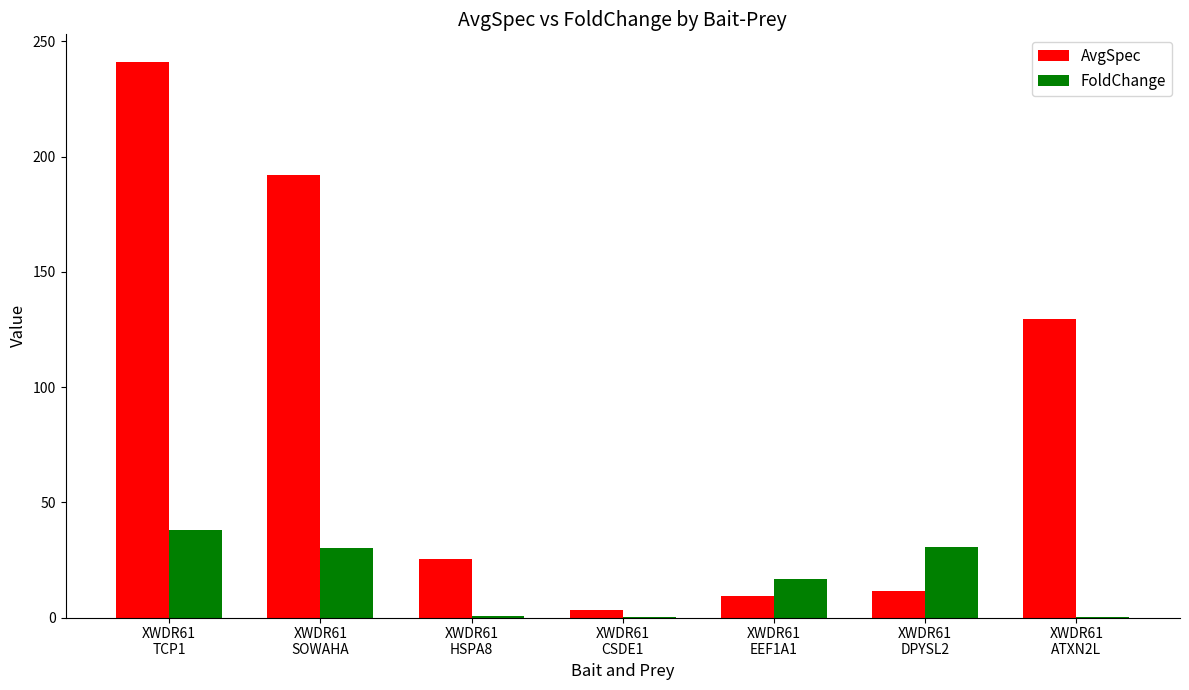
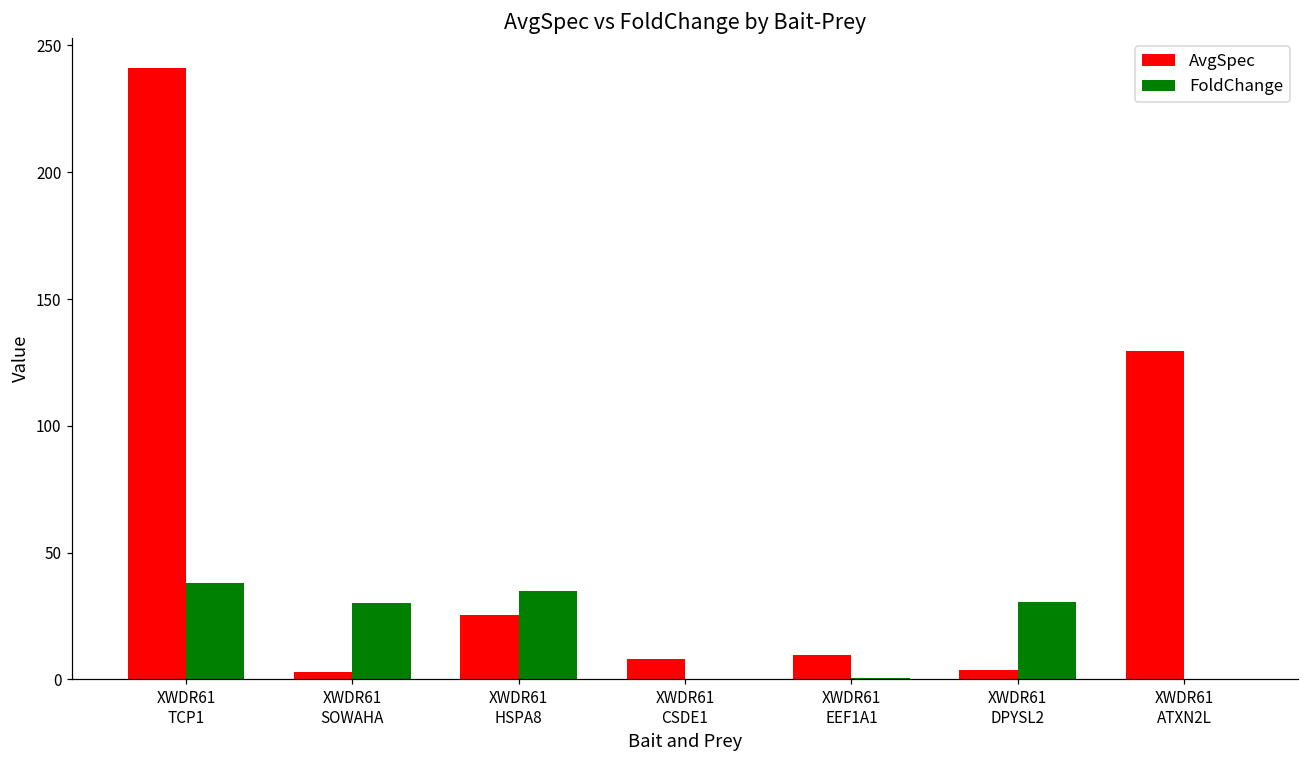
  {
    "AvgSpec": {
      "XWDR61 TCP1": 241,
-     "XWDR61 SOWAHA": 192,
+     "XWDR61 SOWAHA": 3,
      "XWDR61 HSPA8": 26,
-     "XWDR61 CSDE1": 3,
+     "XWDR61 CSDE1": 8,
      "XWDR61 EEF1A1": 9,
-     "XWDR61 DPYSL2": 11,
+     "XWDR61 DPYSL2": 4,
      "XWDR61 ATXN2L": 129
    },
    "FoldChange": {
      "XWDR61 TCP1": 38,
      "XWDR61 SOWAHA": 30,
-     "XWDR61 HSPA8": 1,
-     "XWDR61 EEF1A1": 17,
+     "XWDR61 HSPA8": 35,
+     "XWDR61 EEF1A1": 0,
      "XWDR61 DPYSL2": 31
    }
  }
